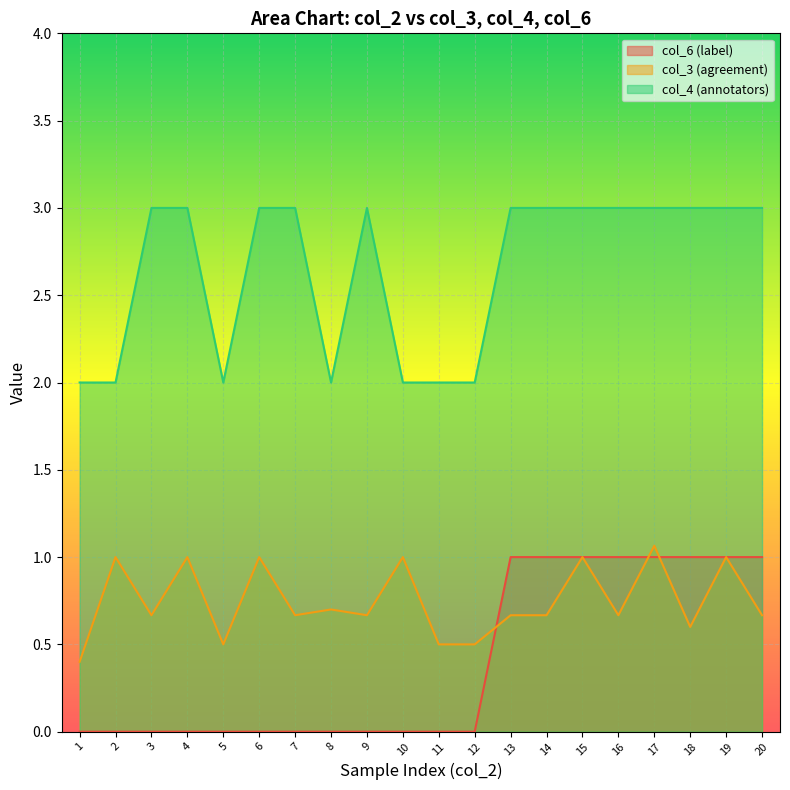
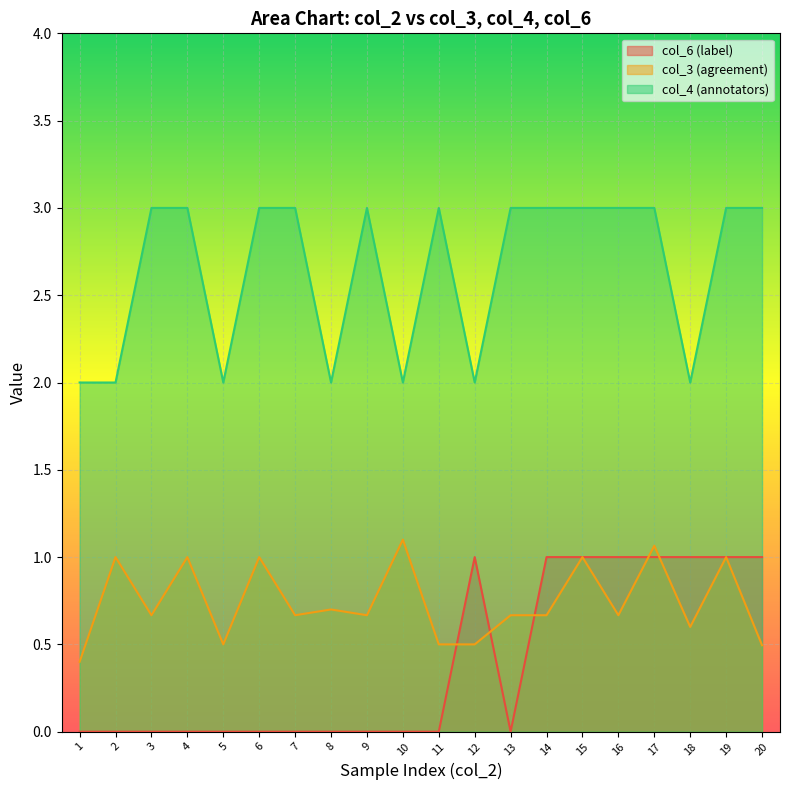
  {
    "col_6 (label)": {
      "1": 0,
      "2": 0,
      "3": 0,
      "4": 0,
      "5": 0,
      "6": 0,
      "7": 0,
      "8": 0,
      "9": 0,
      "10": 0,
      "11": 0,
-     "12": 0,
-     "13": 1,
+     "12": 1,
+     "13": 0,
      "14": 1,
      "16": 1,
      "17": 1,
      "18": 1,
      "20": 1
    },
    "col_3 (agreement)": {
      "1": 0.40,
      "2": 1.00,
      "3": 0.67,
      "4": 1.00,
      "5": 0.50,
      "6": 1.00,
      "7": 0.67,
      "8": 0.70,
      "9": 0.67,
-     "10": 1.0,
+     "10": 1.1,
      "11": 0.50,
      "12": 0.50,
      "13": 0.67,
      "14": 0.67,
      "16": 0.67,
      "17": 1.07,
      "18": 0.60,
-     "20": 0.67
+     "20": 0.50
    },
    "col_4 (annotators)": {
      "1": 2,
      "2": 2,
      "3": 3,
      "4": 3,
      "5": 2,
      "6": 3,
      "7": 3,
      "8": 2,
      "9": 3,
      "10": 2,
-     "11": 2,
+     "11": 3,
      "12": 2,
      "13": 3,
      "14": 3,
      "15": 3,
      "16": 3,
      "17": 3,
-     "18": 3,
+     "18": 2,
      "19": 3,
      "20": 3
    }
  }
